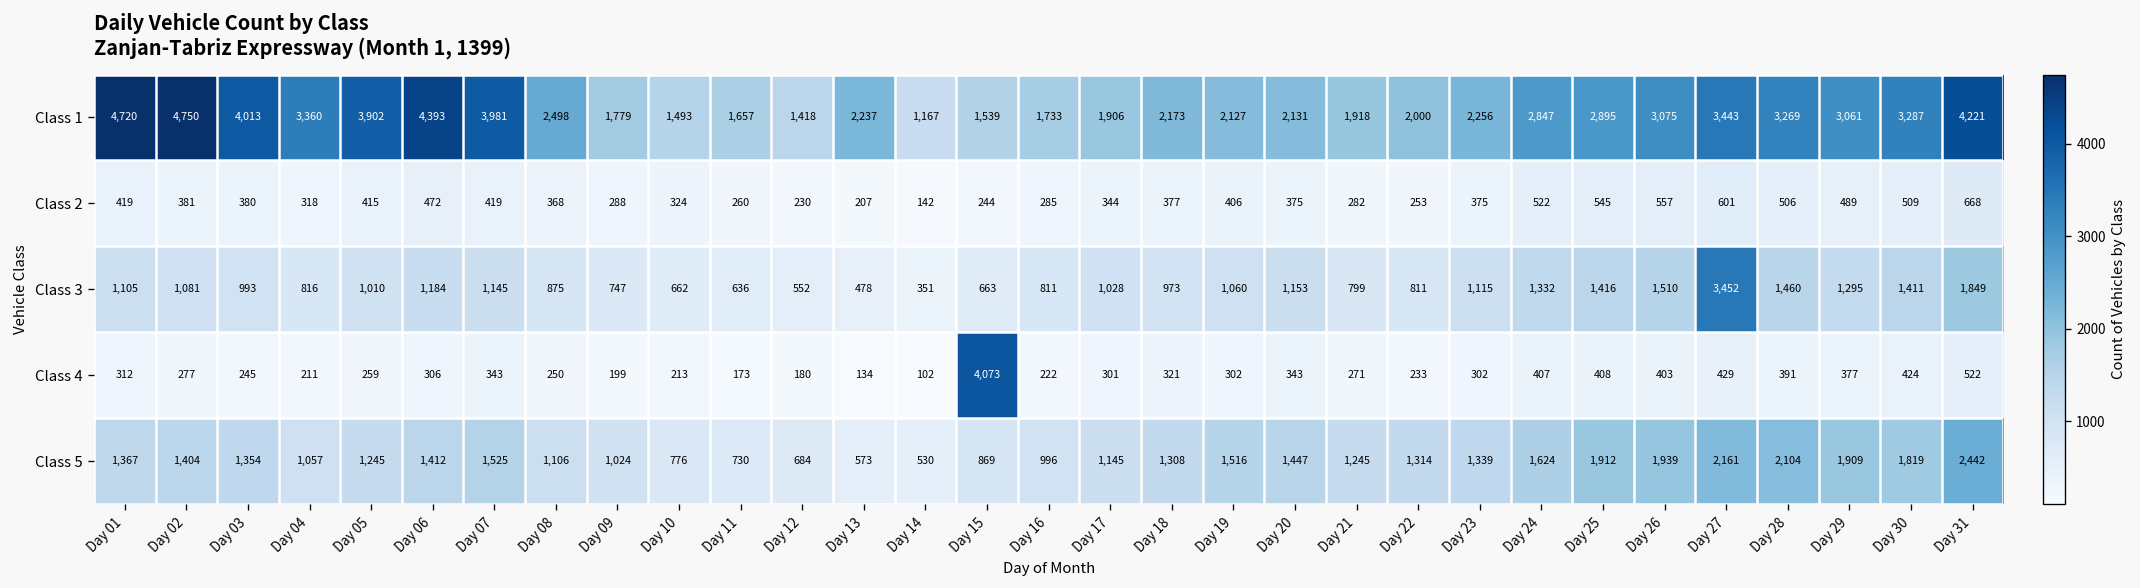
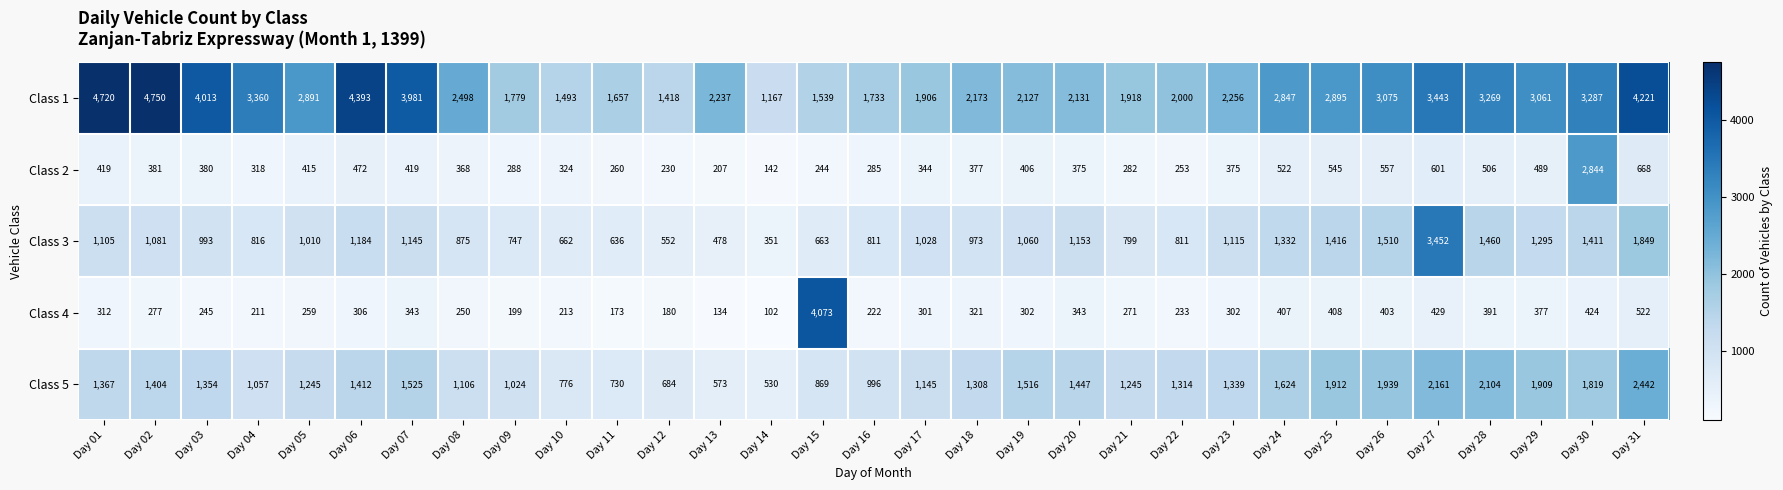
  {
    "Class 1": {
      "Day 01": "4,720",
      "Day 02": "4,750",
      "Day 03": "4,013",
      "Day 04": "3,360",
-     "Day 05": "3,902",
+     "Day 05": "2,891",
      "Day 06": "4,393",
      "Day 07": "3,981",
      "Day 08": "2,498",
      "Day 09": "1,779",
      "Day 10": "1,493",
      "Day 11": "1,657",
      "Day 12": "1,418",
      "Day 13": "2,237",
      "Day 14": "1,167",
      "Day 15": "1,539",
      "Day 16": "1,733",
      "Day 17": "1,906",
      "Day 18": "2,173",
      "Day 19": "2,127",
      "Day 20": "2,131",
      "Day 21": "1,918",
      "Day 22": "2,000",
      "Day 23": "2,256",
      "Day 24": "2,847",
      "Day 25": "2,895",
      "Day 26": "3,075",
      "Day 27": "3,443",
      "Day 28": "3,269",
      "Day 29": "3,061",
      "Day 30": "3,287",
      "Day 31": "4,221"
    },
    "Class 2": {
      "Day 01": "419",
      "Day 02": "381",
      "Day 03": "380",
      "Day 04": "318",
      "Day 05": "415",
      "Day 06": "472",
      "Day 07": "419",
      "Day 08": "368",
      "Day 09": "288",
      "Day 10": "324",
      "Day 11": "260",
      "Day 12": "230",
      "Day 13": "207",
      "Day 14": "142",
      "Day 15": "244",
      "Day 16": "285",
      "Day 17": "344",
      "Day 18": "377",
      "Day 19": "406",
      "Day 20": "375",
      "Day 21": "282",
      "Day 22": "253",
      "Day 23": "375",
      "Day 24": "522",
      "Day 25": "545",
      "Day 26": "557",
      "Day 27": "601",
      "Day 28": "506",
      "Day 29": "489",
-     "Day 30": "509",
+     "Day 30": "2,844",
      "Day 31": "668"
    },
    "Class 3": {
      "Day 01": "1,105",
      "Day 02": "1,081",
      "Day 03": "993",
      "Day 04": "816",
      "Day 05": "1,010",
      "Day 06": "1,184",
      "Day 07": "1,145",
      "Day 08": "875",
      "Day 09": "747",
      "Day 10": "662",
      "Day 11": "636",
      "Day 12": "552",
      "Day 13": "478",
      "Day 14": "351",
      "Day 15": "663",
      "Day 16": "811",
      "Day 17": "1,028",
      "Day 18": "973",
      "Day 19": "1,060",
      "Day 20": "1,153",
      "Day 21": "799",
      "Day 22": "811",
      "Day 23": "1,115",
      "Day 24": "1,332",
      "Day 25": "1,416",
      "Day 26": "1,510",
      "Day 27": "3,452",
      "Day 28": "1,460",
      "Day 29": "1,295",
      "Day 30": "1,411",
      "Day 31": "1,849"
    },
    "Class 4": {
      "Day 01": "312",
      "Day 02": "277",
      "Day 03": "245",
      "Day 04": "211",
      "Day 05": "259",
      "Day 06": "306",
      "Day 07": "343",
      "Day 08": "250",
      "Day 09": "199",
      "Day 10": "213",
      "Day 11": "173",
      "Day 12": "180",
      "Day 13": "134",
      "Day 14": "102",
      "Day 15": "4,073",
      "Day 16": "222",
      "Day 17": "301",
      "Day 18": "321",
      "Day 19": "302",
      "Day 20": "343",
      "Day 21": "271",
      "Day 22": "233",
      "Day 23": "302",
      "Day 24": "407",
      "Day 25": "408",
      "Day 26": "403",
      "Day 27": "429",
      "Day 28": "391",
      "Day 29": "377",
      "Day 30": "424",
      "Day 31": "522"
    },
    "Class 5": {
      "Day 01": "1,367",
      "Day 02": "1,404",
      "Day 03": "1,354",
      "Day 04": "1,057",
      "Day 05": "1,245",
      "Day 06": "1,412",
      "Day 07": "1,525",
      "Day 08": "1,106",
      "Day 09": "1,024",
      "Day 10": "776",
      "Day 11": "730",
      "Day 12": "684",
      "Day 13": "573",
      "Day 14": "530",
      "Day 15": "869",
      "Day 16": "996",
      "Day 17": "1,145",
      "Day 18": "1,308",
      "Day 19": "1,516",
      "Day 20": "1,447",
      "Day 21": "1,245",
      "Day 22": "1,314",
      "Day 23": "1,339",
      "Day 24": "1,624",
      "Day 25": "1,912",
      "Day 26": "1,939",
      "Day 27": "2,161",
      "Day 28": "2,104",
      "Day 29": "1,909",
      "Day 30": "1,819",
      "Day 31": "2,442"
    }
  }
